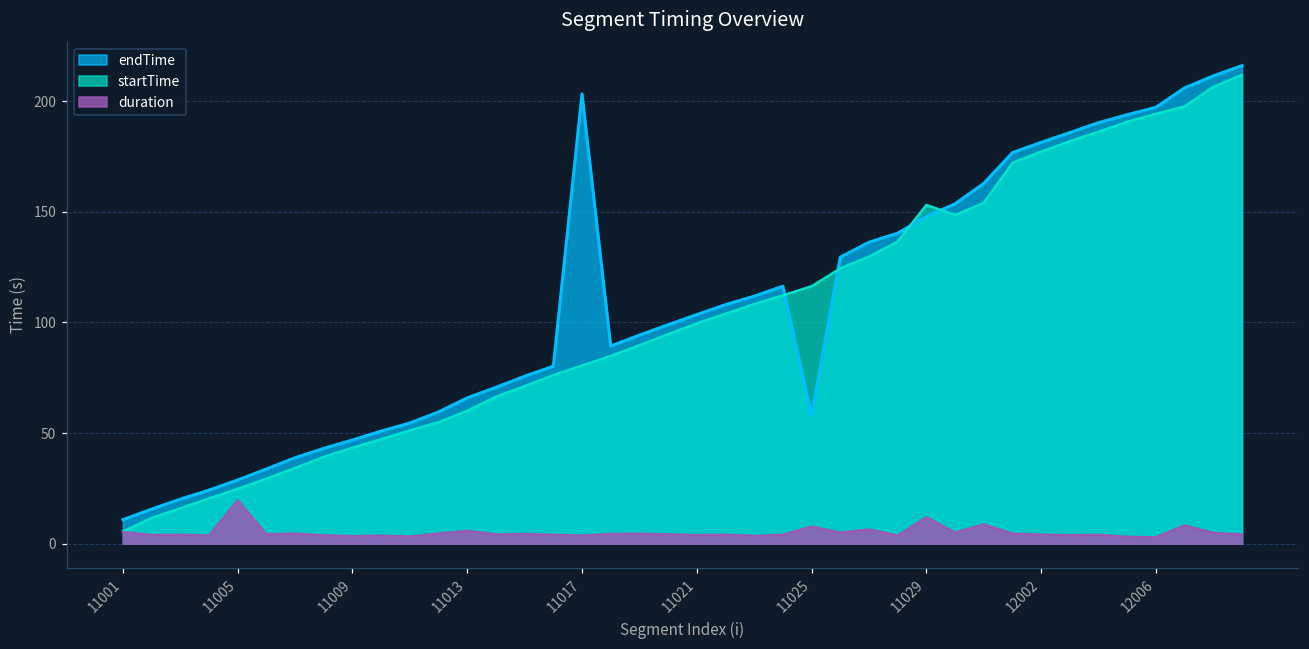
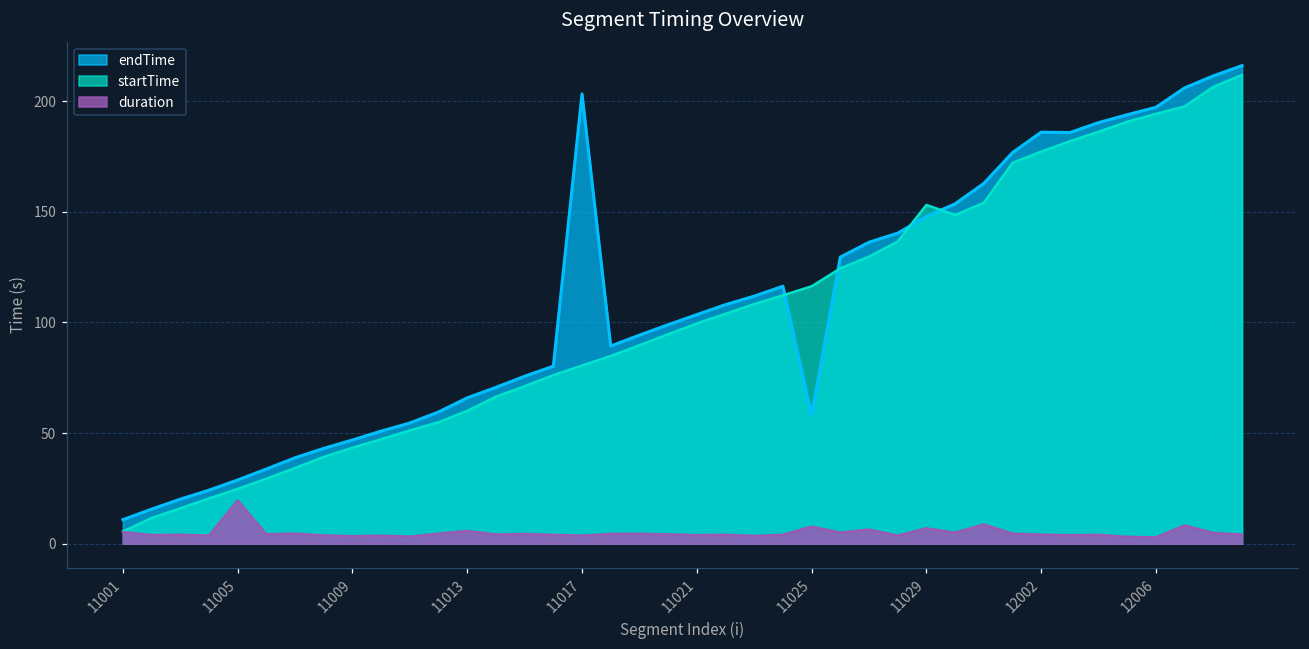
  {
    "endTime": {
      "11001": 11,
      "11005": 29,
      "11009": 47,
      "11013": 66,
      "11017": 203,
      "11021": 104,
      "11025": 58,
      "11029": 148,
-     "12002": 181,
+     "12002": 186,
      "12006": 197
    },
    "startTime": {
      "11005": 25,
      "11009": 43,
      "11013": 60,
      "11017": 81,
      "11021": 100,
      "11025": 116,
      "11029": 153,
      "12002": 177,
      "12006": 194
    },
    "duration": {
      "11005": 20,
      "11009": 3,
      "11013": 6,
      "11017": 4,
      "11021": 4,
      "11025": 8,
-     "11029": 12,
+     "11029": 7,
      "12002": 4,
      "12006": 3
    }
  }
